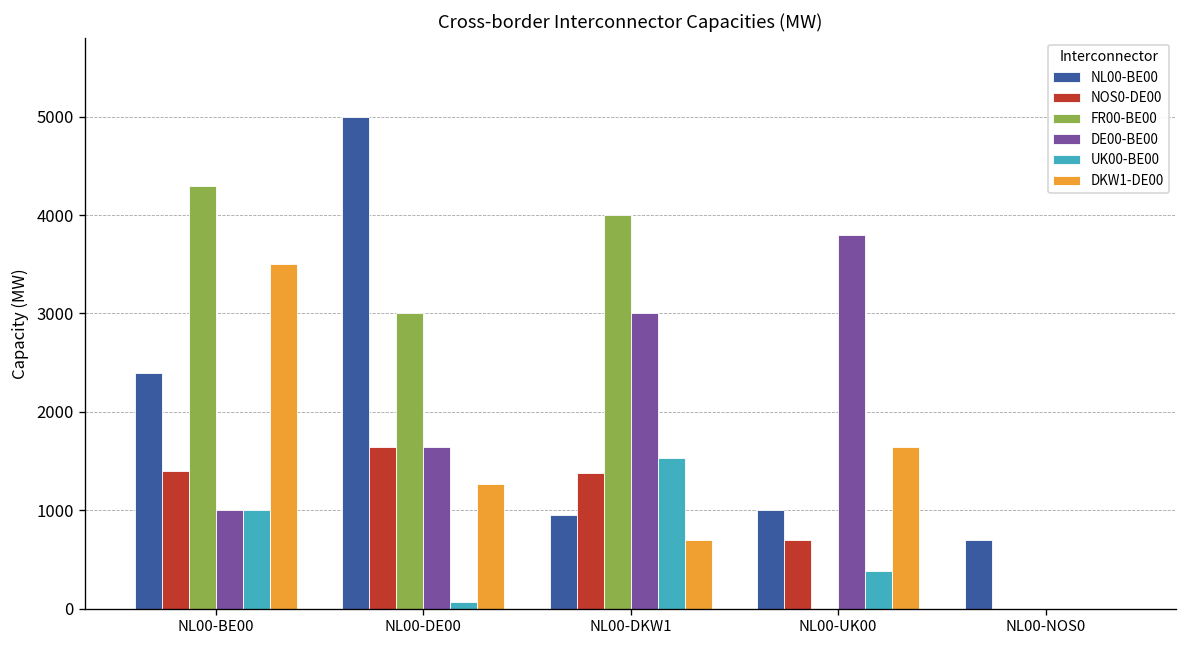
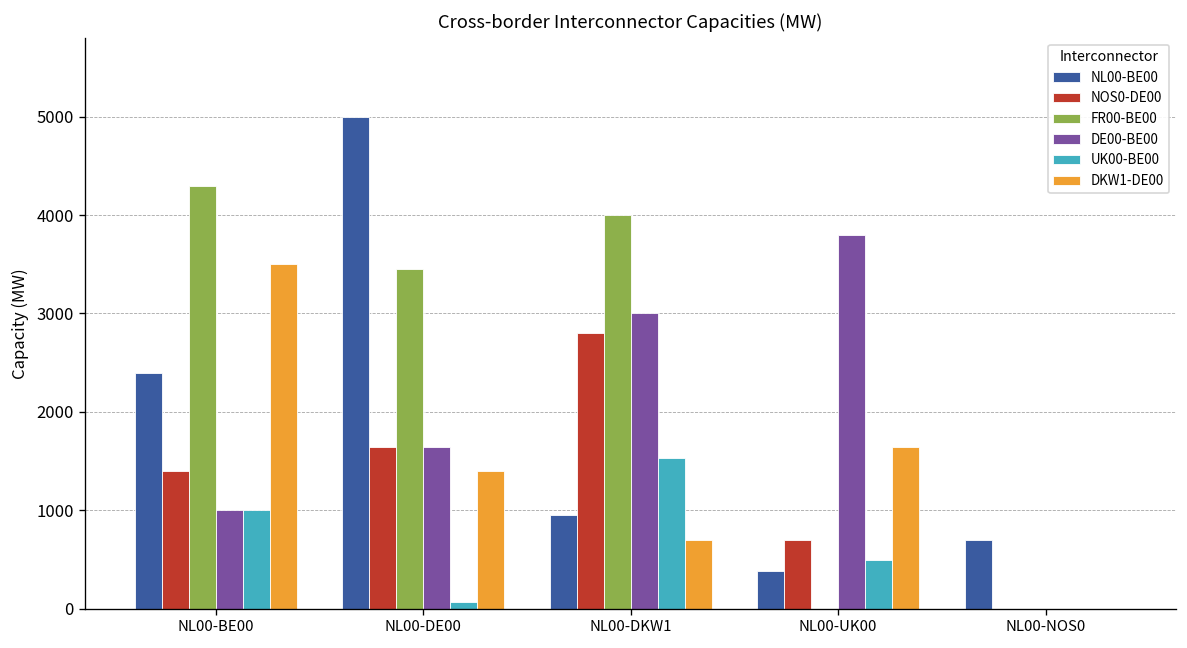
  {
    "NL00-BE00": {
      "NL00-BE00": 2400,
      "NL00-DE00": 5000,
      "NL00-DKW1": 1000,
-     "NL00-UK00": 1000,
+     "NL00-UK00": 400,
      "NL00-NOS0": 700
    },
    "NOS0-DE00": {
      "NL00-BE00": 1400,
      "NL00-DE00": 1600,
-     "NL00-DKW1": 1400,
+     "NL00-DKW1": 2800,
      "NL00-UK00": 700,
      "NL00-NOS0": 0
    },
    "FR00-BE00": {
      "NL00-BE00": 4300,
-     "NL00-DE00": 3000,
+     "NL00-DE00": 3400,
      "NL00-DKW1": 4000,
      "NL00-UK00": 0,
      "NL00-NOS0": 0
    },
    "DE00-BE00": {
      "NL00-BE00": 1000,
      "NL00-DE00": 1600,
      "NL00-DKW1": 3000,
      "NL00-UK00": 3800,
      "NL00-NOS0": 0
    },
    "UK00-BE00": {
      "NL00-BE00": 1000,
      "NL00-DE00": 100,
      "NL00-DKW1": 1500,
-     "NL00-UK00": 400,
+     "NL00-UK00": 500,
      "NL00-NOS0": 0
    },
    "DKW1-DE00": {
      "NL00-BE00": 3500,
-     "NL00-DE00": 1300,
+     "NL00-DE00": 1400,
      "NL00-DKW1": 700,
      "NL00-UK00": 1600,
      "NL00-NOS0": 0
    }
  }
